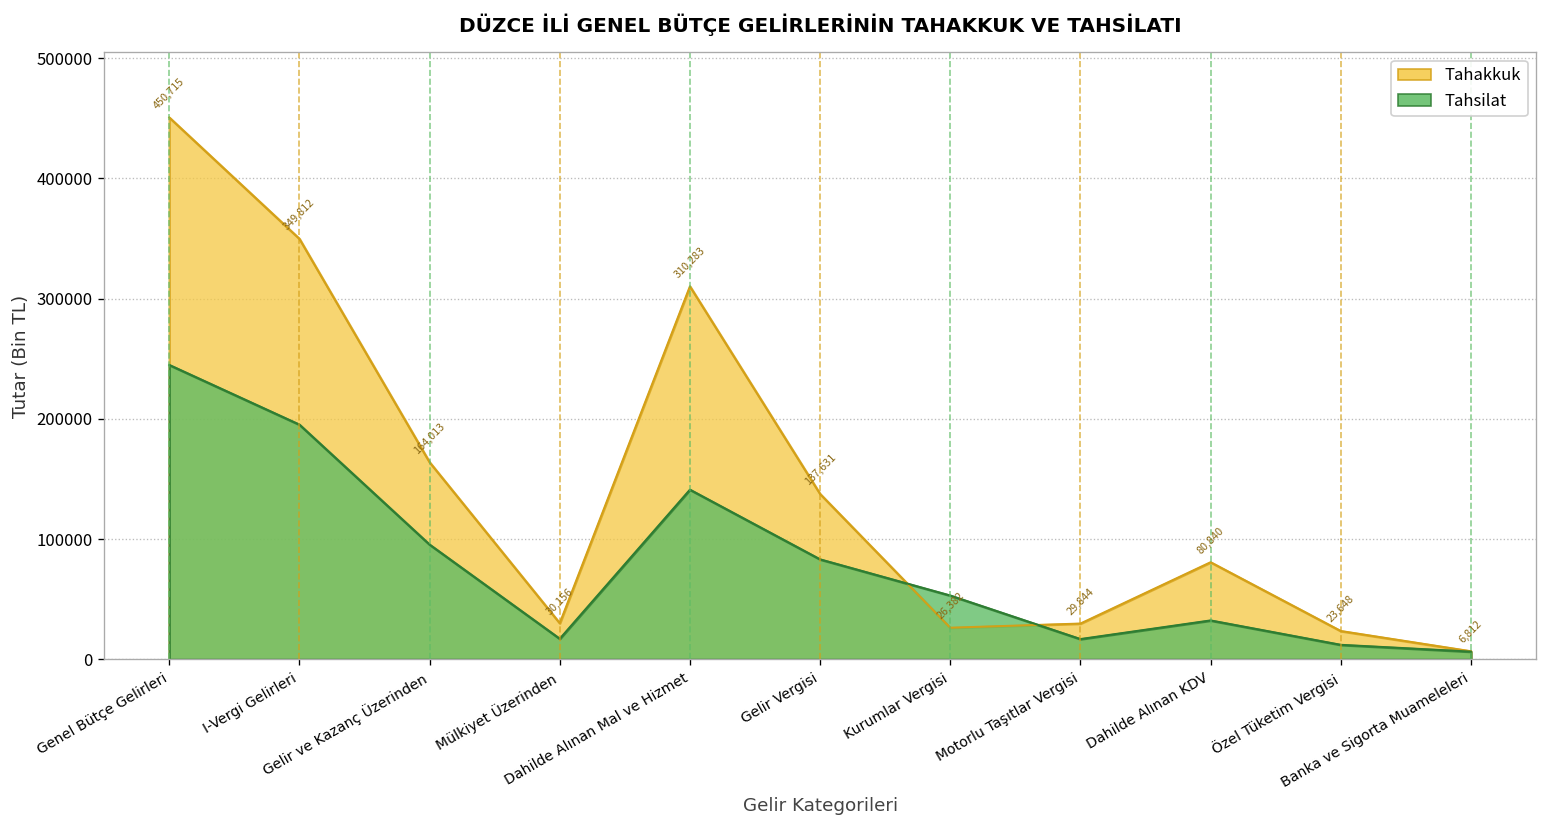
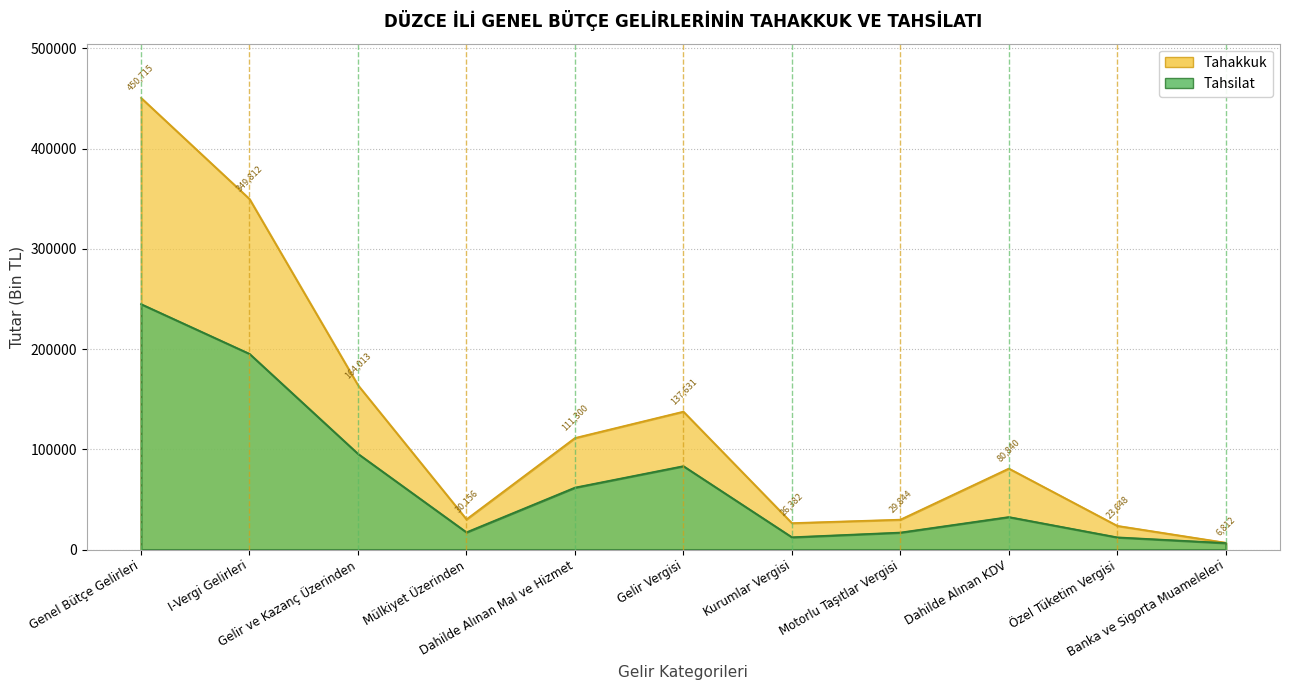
  {
    "Tahakkuk": {
      "Genel Bütçe Gelirleri": "450,715",
      "I-Vergi Gelirleri": "349,812",
      "Gelir ve Kazanç Üzerinden": "164,013",
      "Mülkiyet Üzerinden": "30,156",
-     "Dahilde Alınan Mal ve Hizmet": "310,283",
+     "Dahilde Alınan Mal ve Hizmet": "111,300",
      "Gelir Vergisi": "137,631",
      "Motorlu Taşıtlar Vergisi": "29,844",
      "Dahilde Alınan KDV": "80,840",
      "Özel Tüketim Vergisi": "23,648"
    },
    "Tahsilat": {
      "Genel Bütçe Gelirleri": "245000",
      "I-Vergi Gelirleri": "195000",
      "Gelir ve Kazanç Üzerinden": "96000",
      "Mülkiyet Üzerinden": "17000",
-     "Dahilde Alınan Mal ve Hizmet": "141000",
+     "Dahilde Alınan Mal ve Hizmet": "62000",
      "Gelir Vergisi": "83000",
-     "Kurumlar Vergisi": "53000",
+     "Kurumlar Vergisi": "12000",
      "Motorlu Taşıtlar Vergisi": "17000",
      "Dahilde Alınan KDV": "32000",
      "Özel Tüketim Vergisi": "12000"
    }
  }
